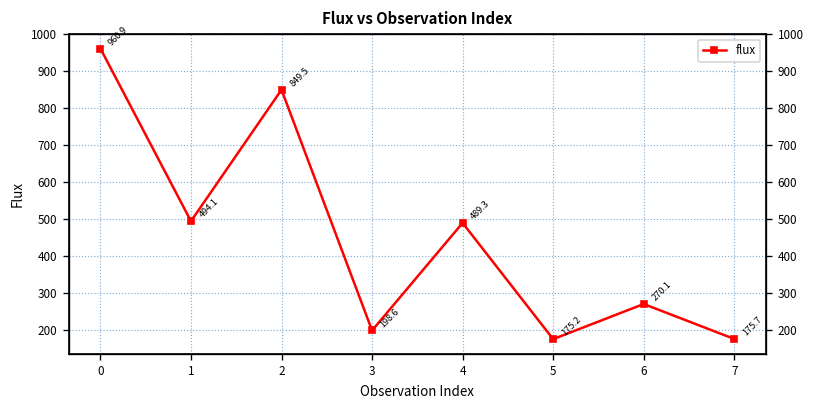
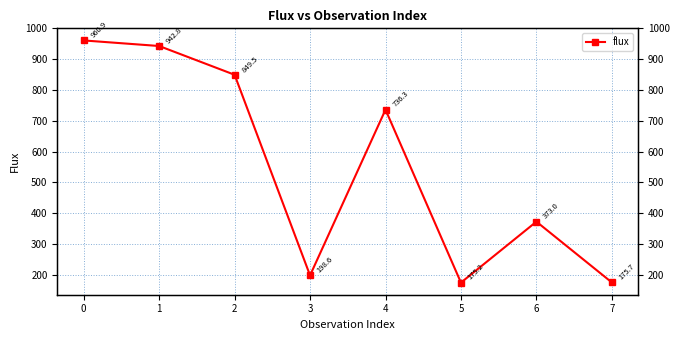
  {
    "0": 960.9,
-   "1": 494.1,
+   "1": 942.8,
    "2": 849.5,
    "3": 198.6,
-   "4": 489.3,
+   "4": 736.3,
    "5": 175.2,
-   "6": 270.1,
+   "6": 373.0,
    "7": 175.7
  }
